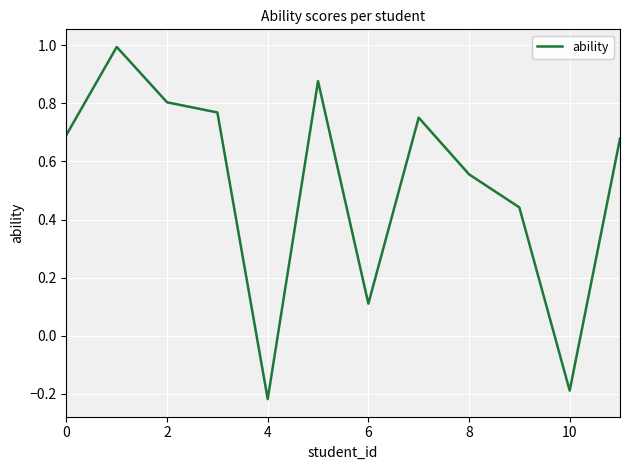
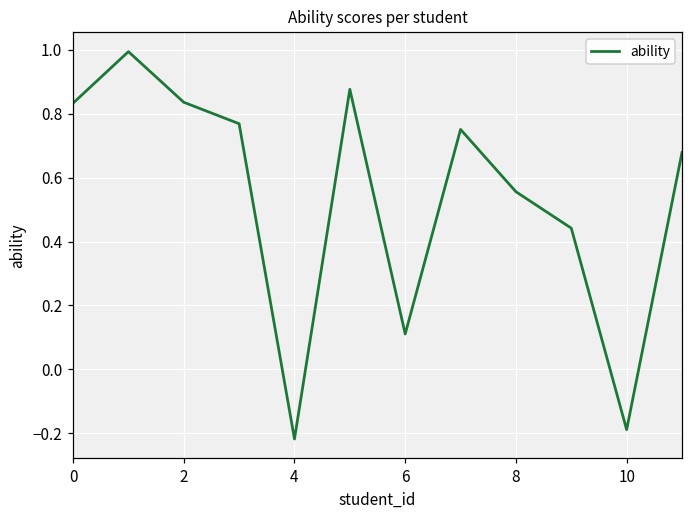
  {
-   "0": 0.69,
-   "2": 0.80,
+   "0": 0.83,
+   "2": 0.84,
    "4": -0.22,
    "6": 0.11,
    "8": 0.56,
    "10": -0.19
  }
